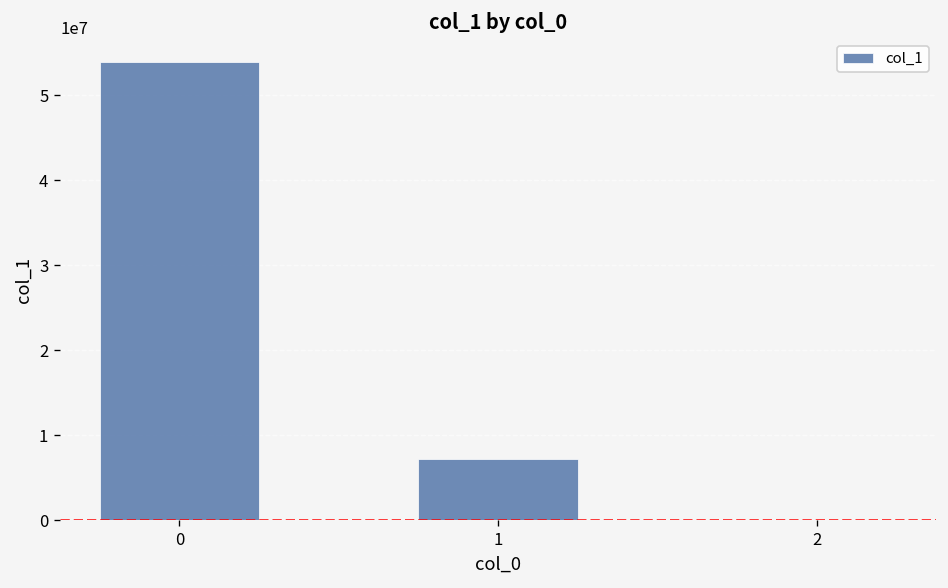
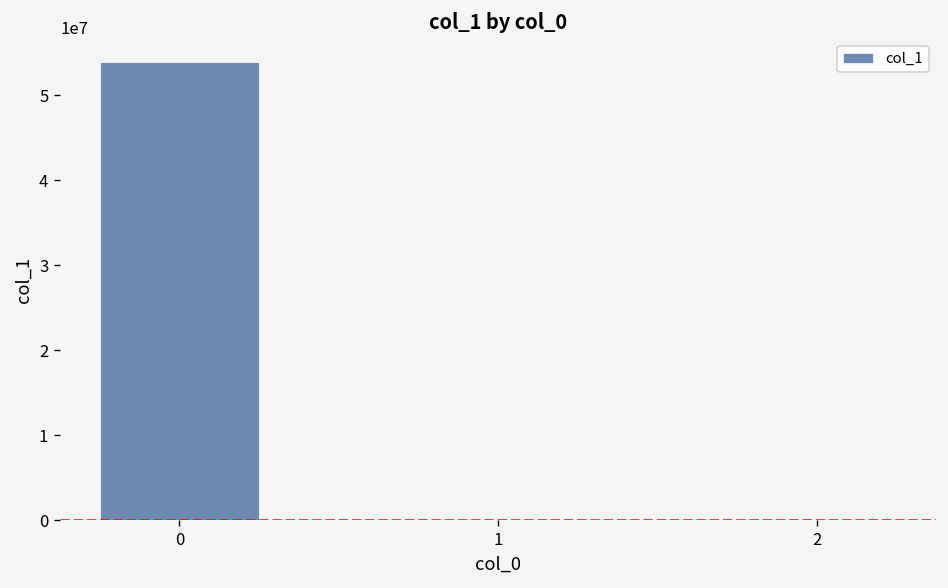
  {
    "0": 54000000,
-   "1": 7000000
+   "1": 0
  }
